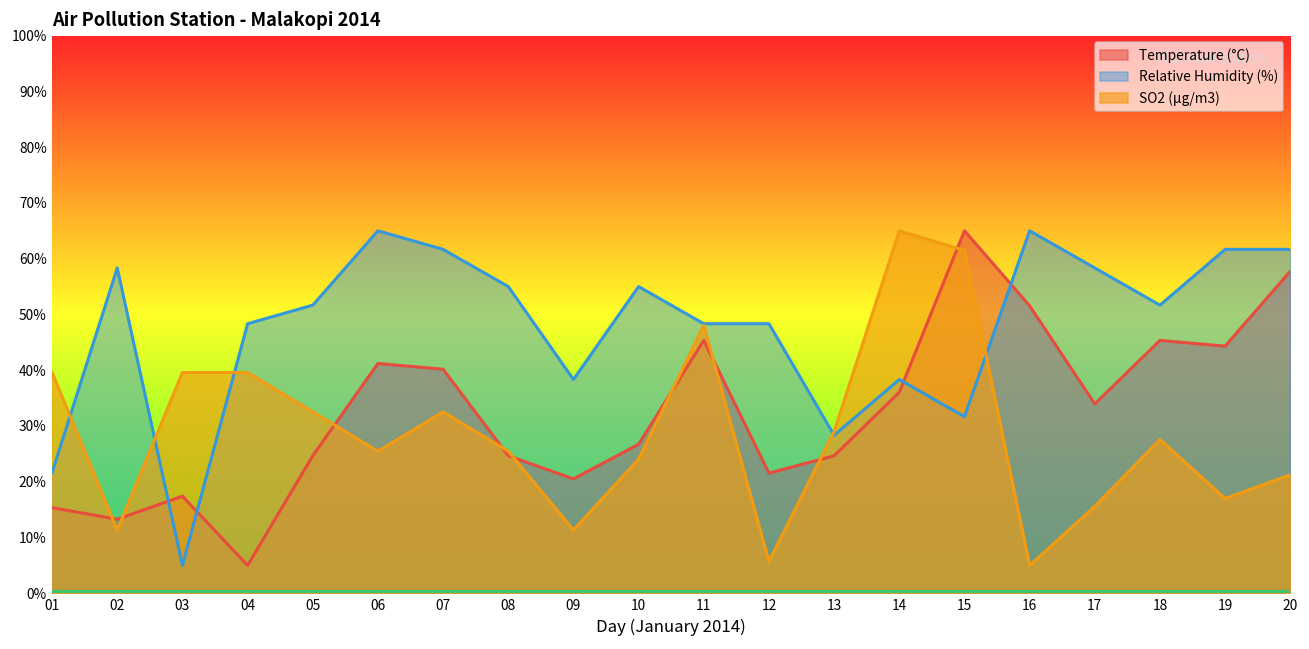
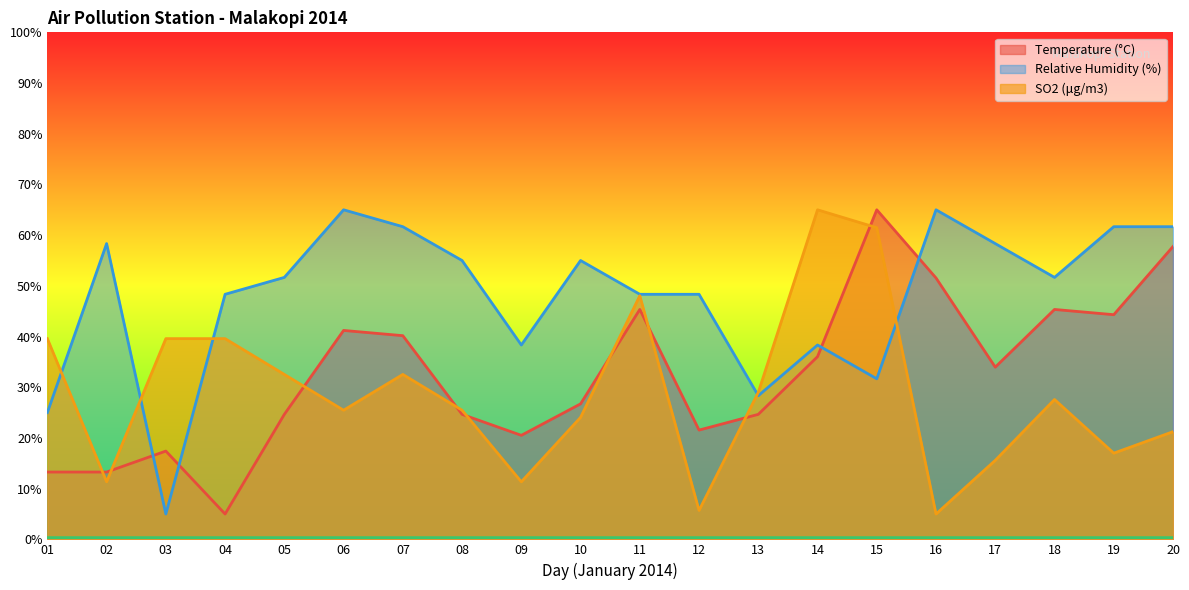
  {
    "Temperature (°C)": {
-     "01": "15%",
+     "01": "13%",
      "02": "13%",
      "03": "17%",
      "04": "5%",
      "05": "25%",
      "06": "41%",
      "07": "40%",
      "08": "25%",
      "09": "21%",
      "10": "27%",
      "11": "45%",
      "12": "22%",
      "13": "25%",
      "14": "36%",
      "15": "65%",
      "16": "52%",
      "17": "34%",
      "18": "45%",
      "19": "44%",
      "20": "58%"
    },
    "Relative Humidity (%)": {
-     "01": "22%",
+     "01": "25%",
      "02": "58%",
      "03": "5%",
      "04": "48%",
      "05": "52%",
      "06": "65%",
      "07": "62%",
      "08": "55%",
      "09": "38%",
      "10": "55%",
      "12": "48%",
      "13": "28%",
      "14": "38%",
      "15": "32%",
      "16": "65%",
      "17": "58%",
      "18": "52%",
      "19": "62%",
      "20": "62%"
    },
    "SO2 (μg/m3)": {
      "01": "40%",
      "02": "11%",
      "03": "40%",
      "04": "40%",
      "05": "33%",
      "06": "25%",
      "07": "33%",
      "08": "25%",
      "09": "11%",
      "10": "24%",
      "12": "6%",
      "13": "29%",
      "14": "65%",
      "15": "61%",
      "16": "5%",
      "17": "16%",
      "18": "28%",
      "19": "17%",
      "20": "21%"
    }
  }
